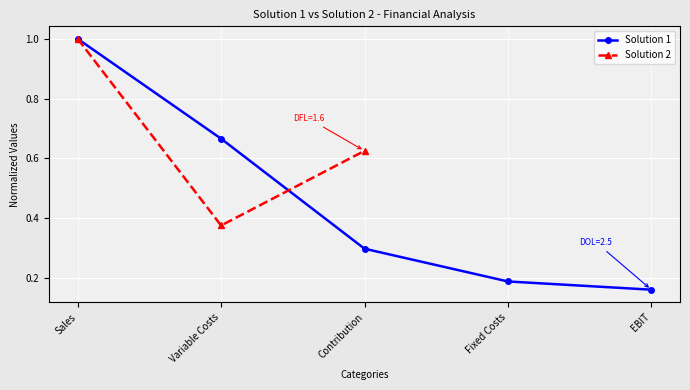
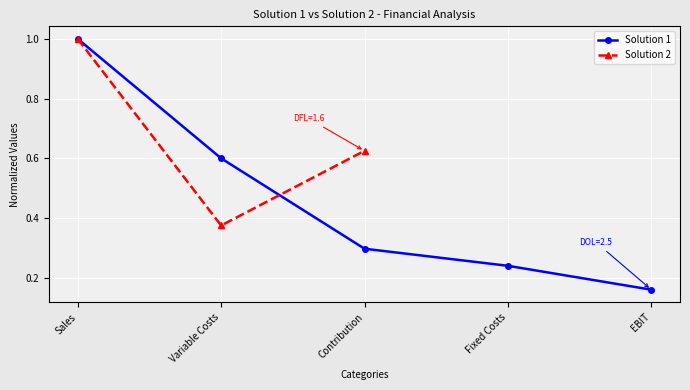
  {
    "Solution 1": {
-     "Variable Costs": 0.67,
+     "Variable Costs": 0.60,
      "Contribution": 0.30,
-     "Fixed Costs": 0.19
+     "Fixed Costs": 0.24
    },
    "Solution 2": {
      "Variable Costs": 0.38
    }
  }
